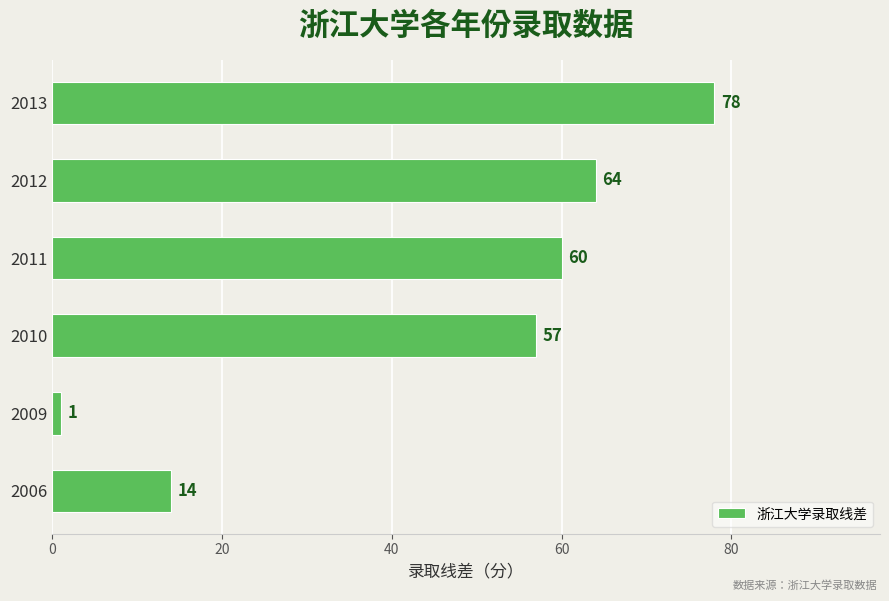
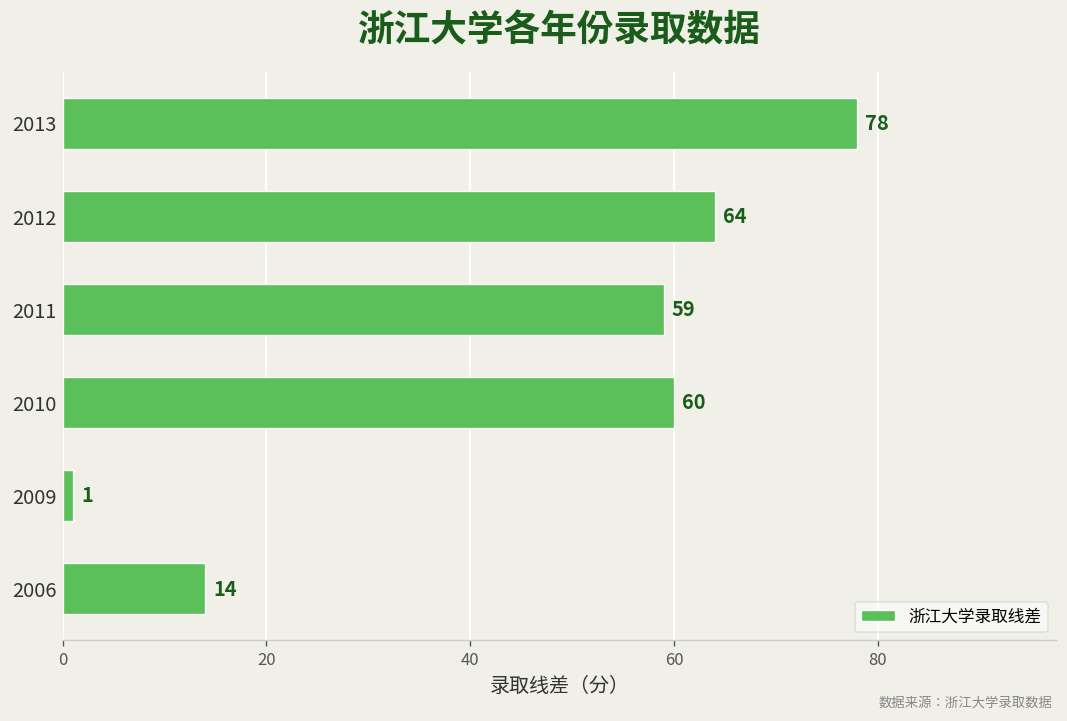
  {
    "2013": 78,
    "2012": 64,
-   "2011": 60,
-   "2010": 57,
+   "2011": 59,
+   "2010": 60,
    "2009": 1,
    "2006": 14
  }
